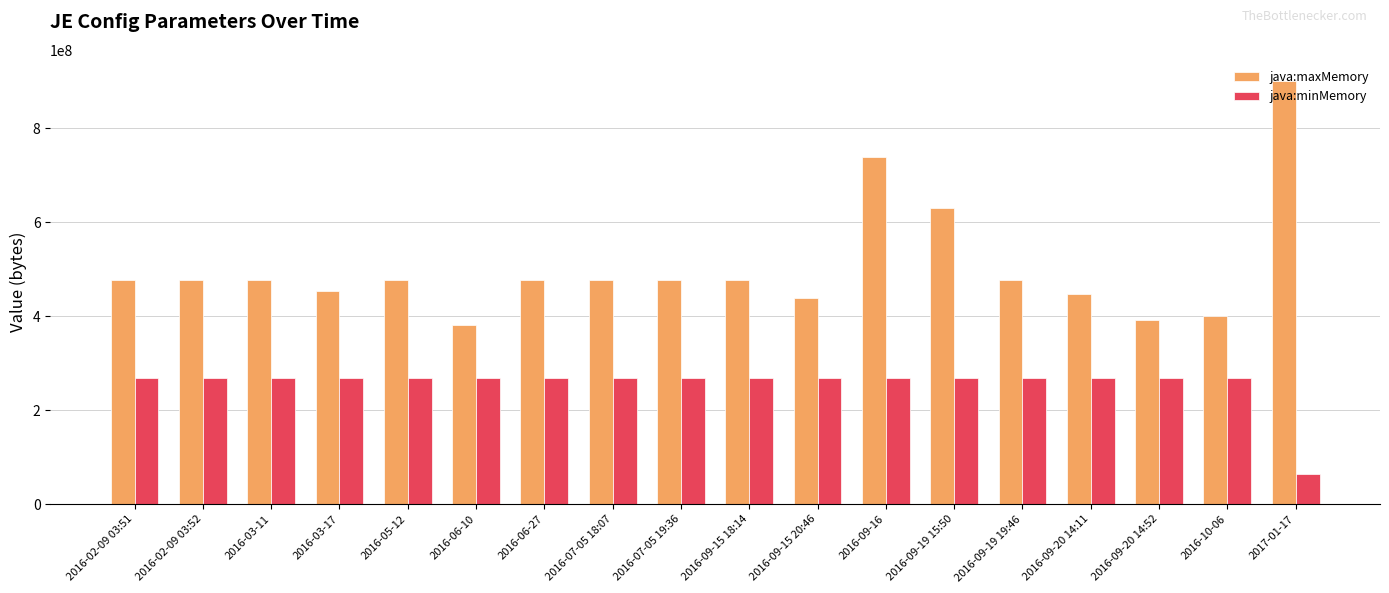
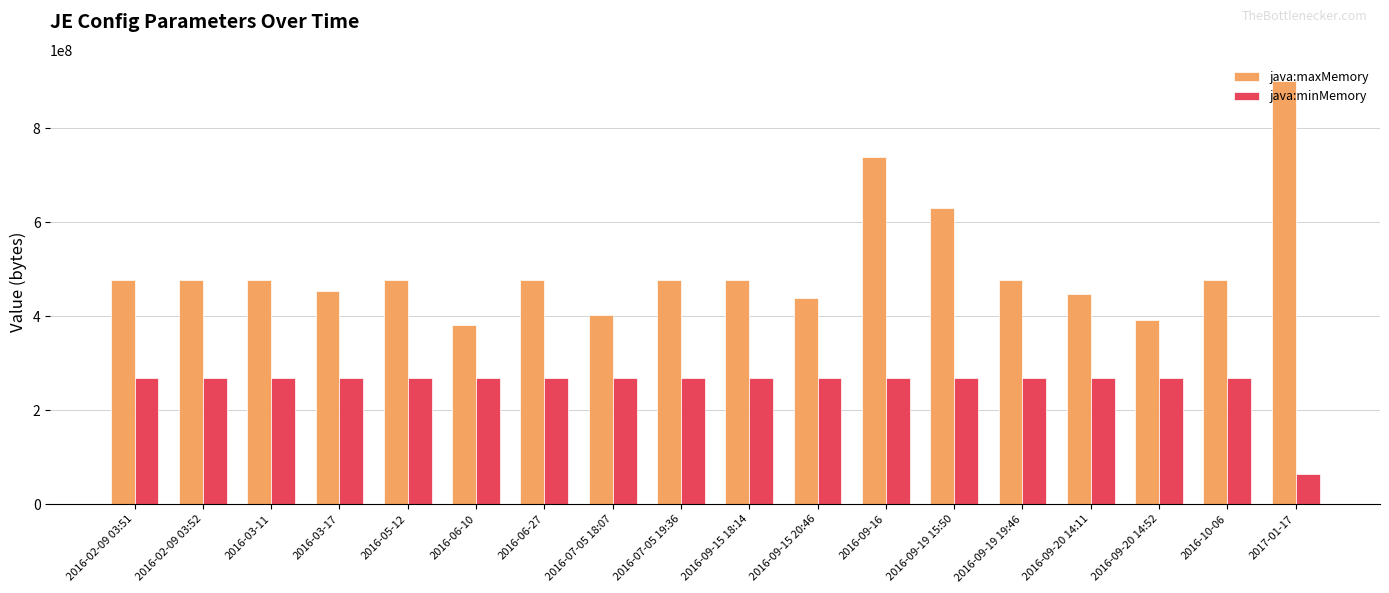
  {
    "java:maxMemory": {
      "2016-02-09 03:51": 480000000,
      "2016-02-09 03:52": 480000000,
      "2016-03-11": 480000000,
      "2016-03-17": 450000000,
      "2016-05-12": 480000000,
      "2016-06-10": 380000000,
      "2016-06-27": 480000000,
-     "2016-07-05 18:07": 480000000,
+     "2016-07-05 18:07": 400000000,
      "2016-07-05 19:36": 480000000,
      "2016-09-15 18:14": 480000000,
      "2016-09-15 20:46": 440000000,
      "2016-09-16": 740000000,
      "2016-09-19 15:50": 630000000,
      "2016-09-19 19:46": 480000000,
      "2016-09-20 14:11": 450000000,
      "2016-09-20 14:52": 390000000,
-     "2016-10-06": 400000000,
+     "2016-10-06": 480000000,
      "2017-01-17": 900000000
    },
    "java:minMemory": {
      "2016-02-09 03:51": 270000000,
      "2016-02-09 03:52": 270000000,
      "2016-03-11": 270000000,
      "2016-03-17": 270000000,
      "2016-05-12": 270000000,
      "2016-06-10": 270000000,
      "2016-06-27": 270000000,
      "2016-07-05 18:07": 270000000,
      "2016-07-05 19:36": 270000000,
      "2016-09-15 18:14": 270000000,
      "2016-09-15 20:46": 270000000,
      "2016-09-16": 270000000,
      "2016-09-19 15:50": 270000000,
      "2016-09-19 19:46": 270000000,
      "2016-09-20 14:11": 270000000,
      "2016-09-20 14:52": 270000000,
      "2016-10-06": 270000000,
      "2017-01-17": 60000000
    }
  }
